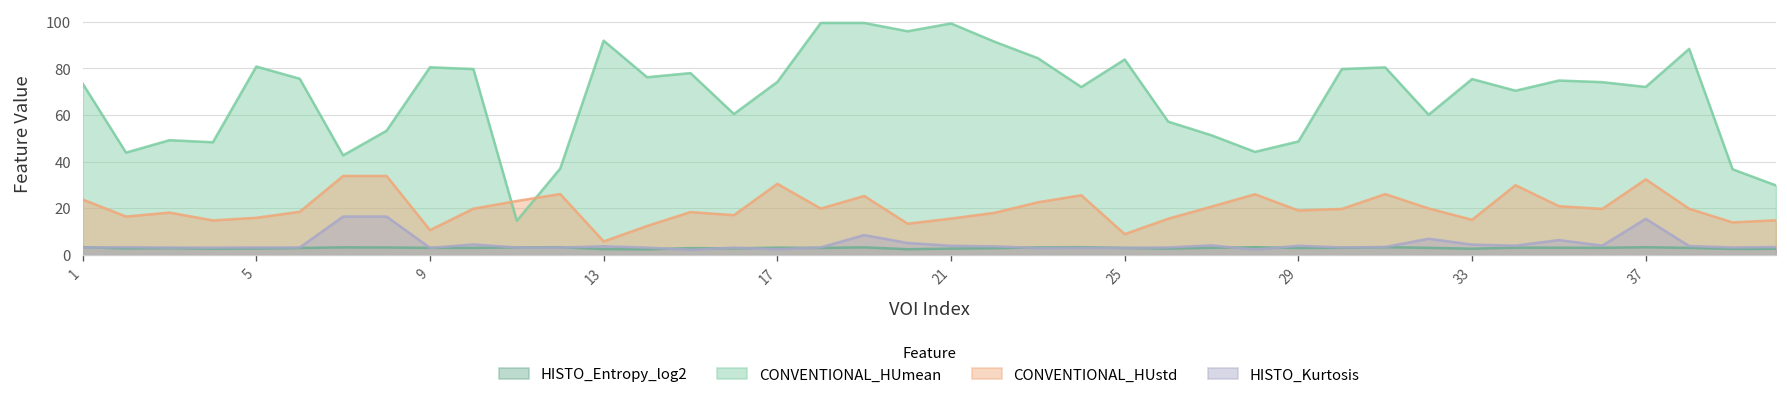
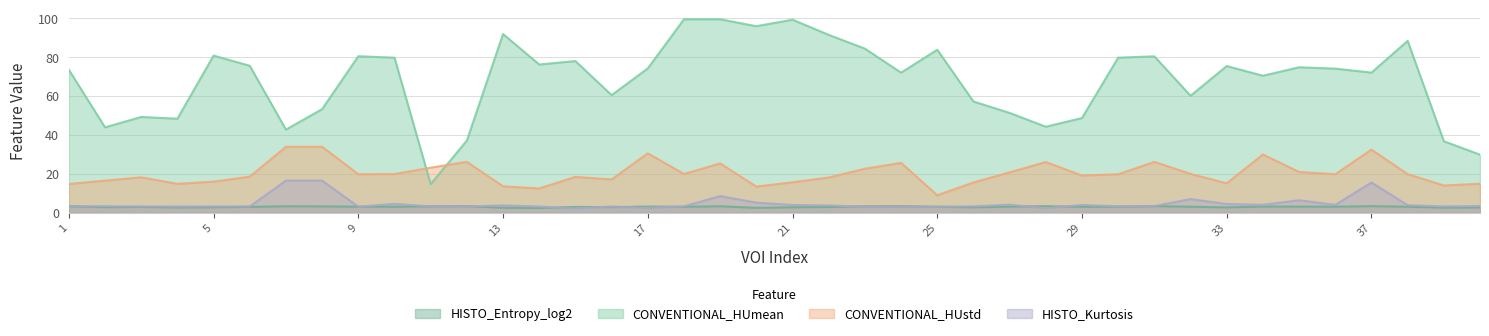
  {
    "CONVENTIONAL_HUstd": {
-     "1": 24,
+     "1": 15,
      "5": 16,
-     "9": 11,
-     "13": 6,
+     "9": 20,
+     "13": 14,
      "17": 31,
      "21": 16,
      "25": 9,
      "29": 19,
      "33": 15,
      "37": 32
    }
  }
